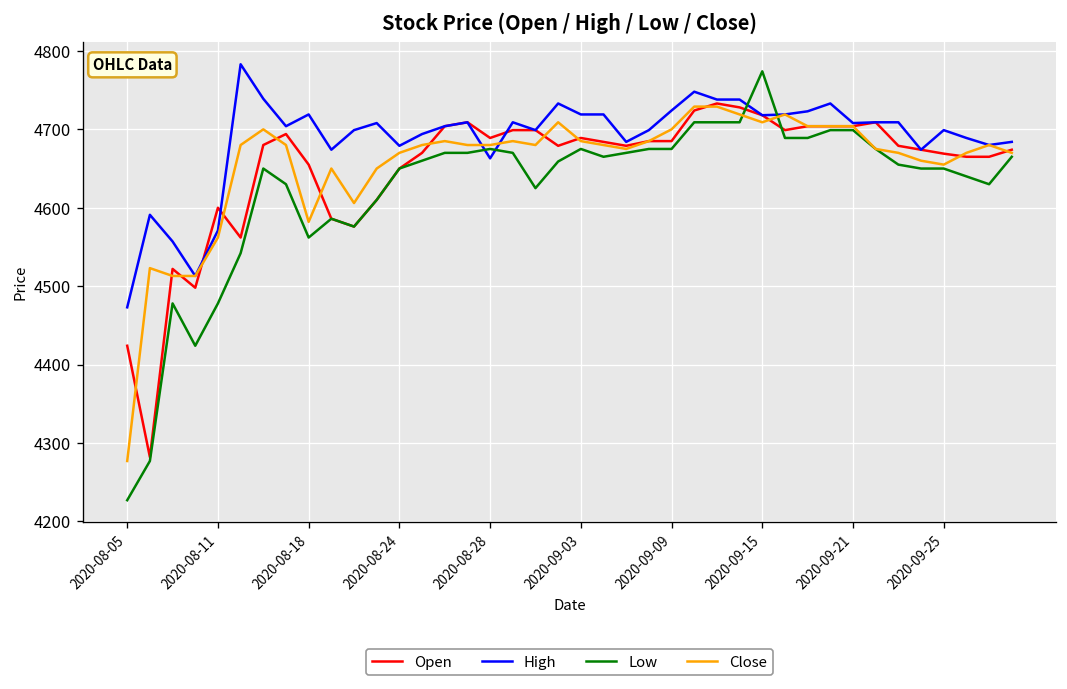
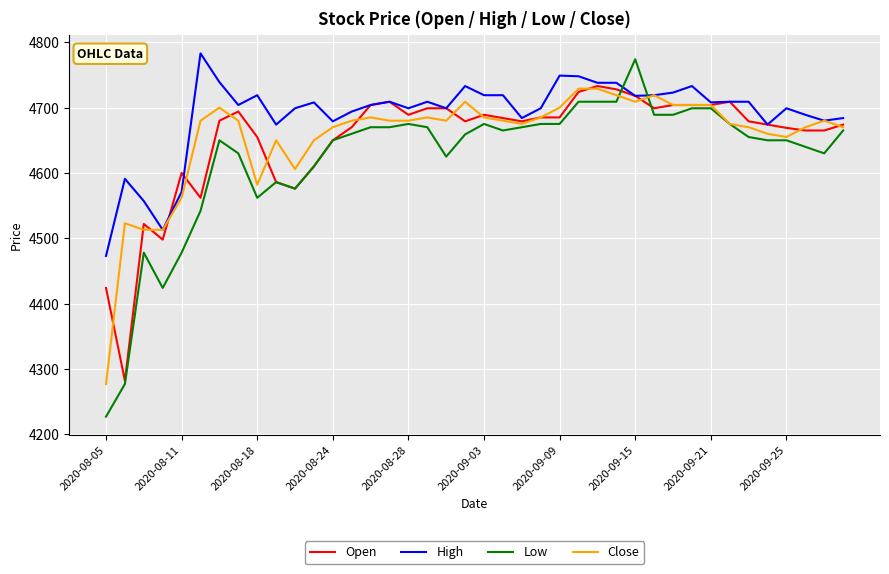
  {
    "Open": {
      "2020-08-05": 4420,
      "2020-08-11": 4600,
      "2020-08-18": 4660,
      "2020-08-28": 4690,
      "2020-09-03": 4690,
      "2020-09-09": 4690,
      "2020-09-25": 4670
    },
    "High": {
      "2020-08-05": 4470,
      "2020-08-11": 4570,
      "2020-08-18": 4720,
      "2020-08-24": 4680,
-     "2020-08-28": 4660,
+     "2020-08-28": 4700,
      "2020-09-03": 4720,
-     "2020-09-09": 4720,
+     "2020-09-09": 4750,
      "2020-09-21": 4710,
      "2020-09-25": 4700
    },
    "Low": {
      "2020-08-05": 4230,
      "2020-08-11": 4480,
      "2020-08-18": 4560,
      "2020-08-28": 4680,
      "2020-09-03": 4680,
      "2020-09-09": 4680,
      "2020-09-15": 4770,
      "2020-09-21": 4700,
      "2020-09-25": 4650
    },
    "Close": {
      "2020-08-05": 4280,
      "2020-08-11": 4560,
      "2020-08-18": 4580,
      "2020-08-24": 4670,
      "2020-08-28": 4680,
      "2020-09-03": 4690,
      "2020-09-09": 4700,
      "2020-09-15": 4710,
      "2020-09-25": 4660
    }
  }
